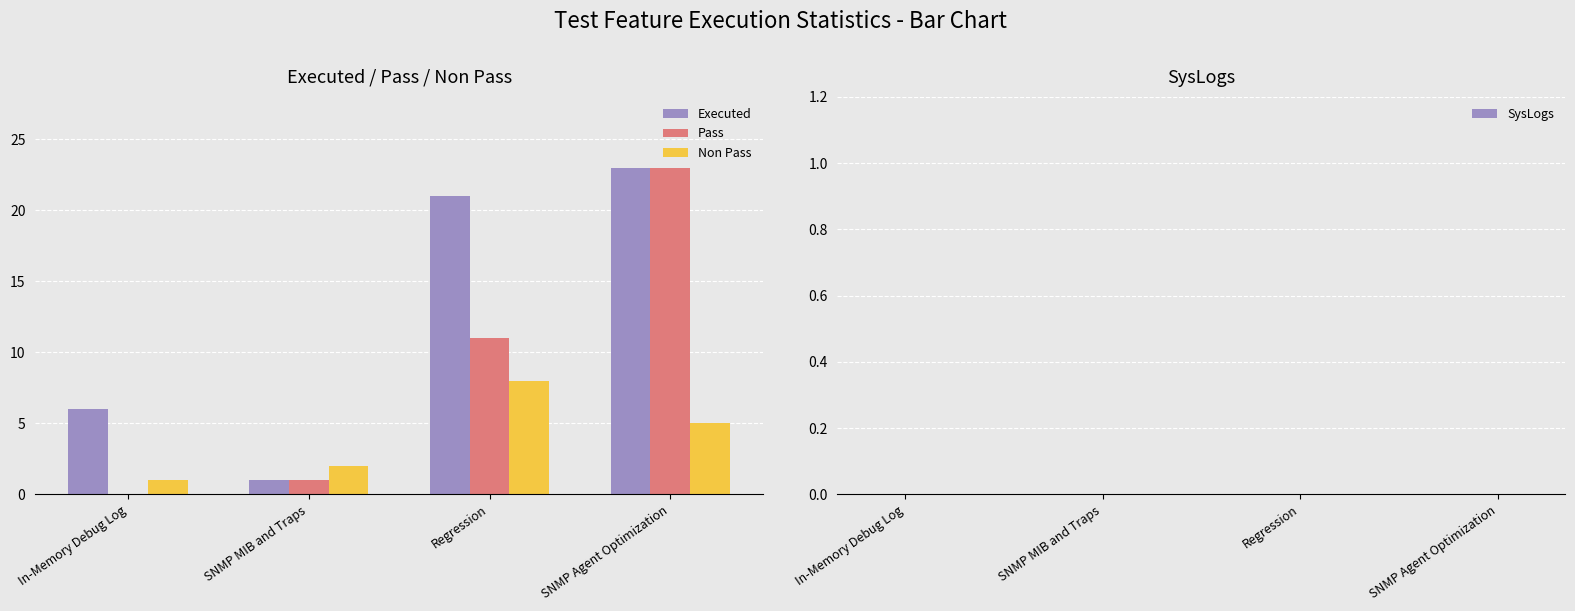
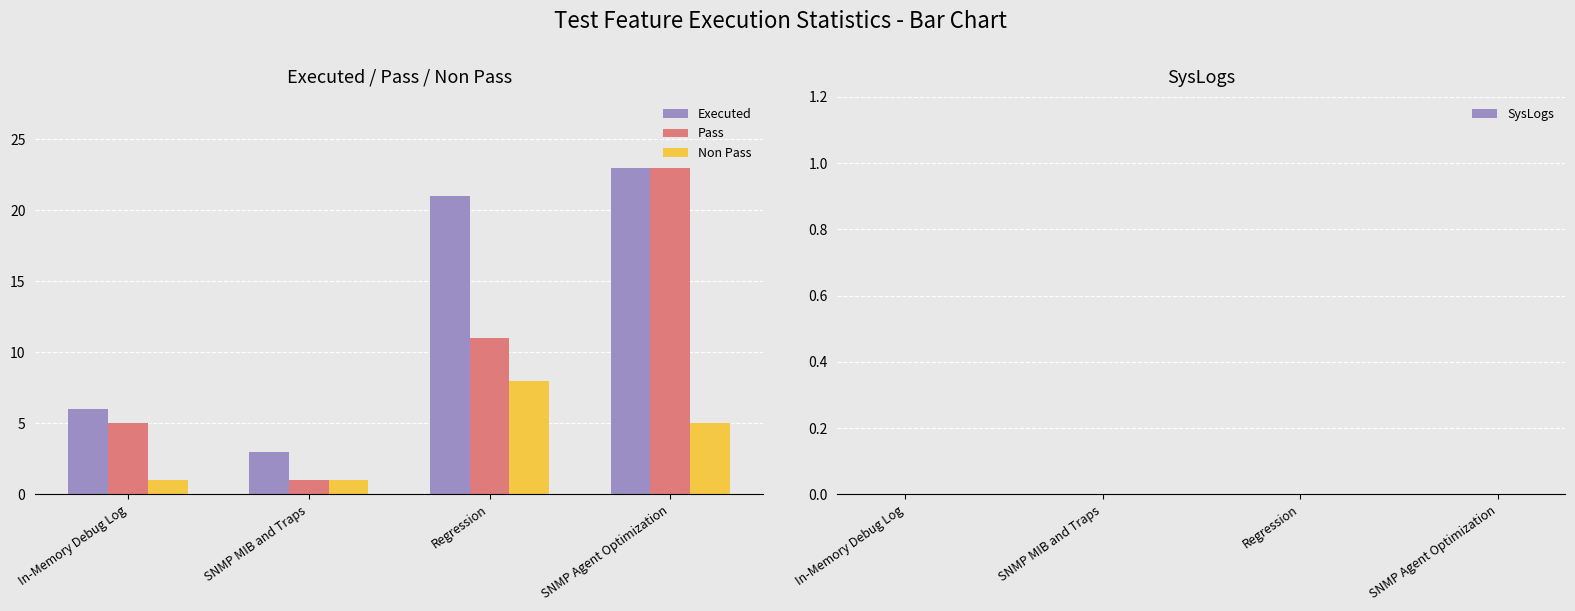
  {
    "Executed / Pass / Non Pass": {
      "Executed": {
        "In-Memory Debug Log": 6,
-       "SNMP MIB and Traps": 1,
+       "SNMP MIB and Traps": 3,
        "Regression": 21,
        "SNMP Agent Optimization": 23
      },
      "Pass": {
-       "In-Memory Debug Log": 0,
+       "In-Memory Debug Log": 5,
        "SNMP MIB and Traps": 1,
        "Regression": 11,
        "SNMP Agent Optimization": 23
      },
      "Non Pass": {
        "In-Memory Debug Log": 1,
-       "SNMP MIB and Traps": 2,
+       "SNMP MIB and Traps": 1,
        "Regression": 8,
        "SNMP Agent Optimization": 5
      }
    },
    "SysLogs": {
      "In-Memory Debug Log": 0.00,
      "SNMP MIB and Traps": 0.00,
      "Regression": 0.00,
      "SNMP Agent Optimization": 0.00
    }
  }
